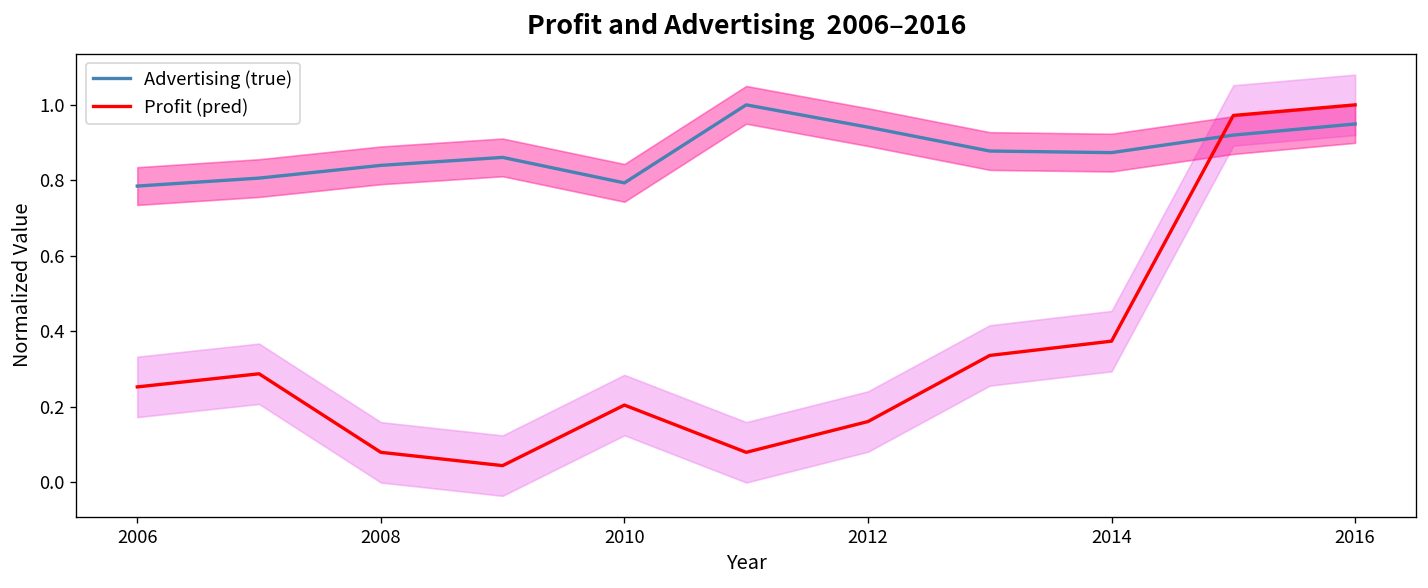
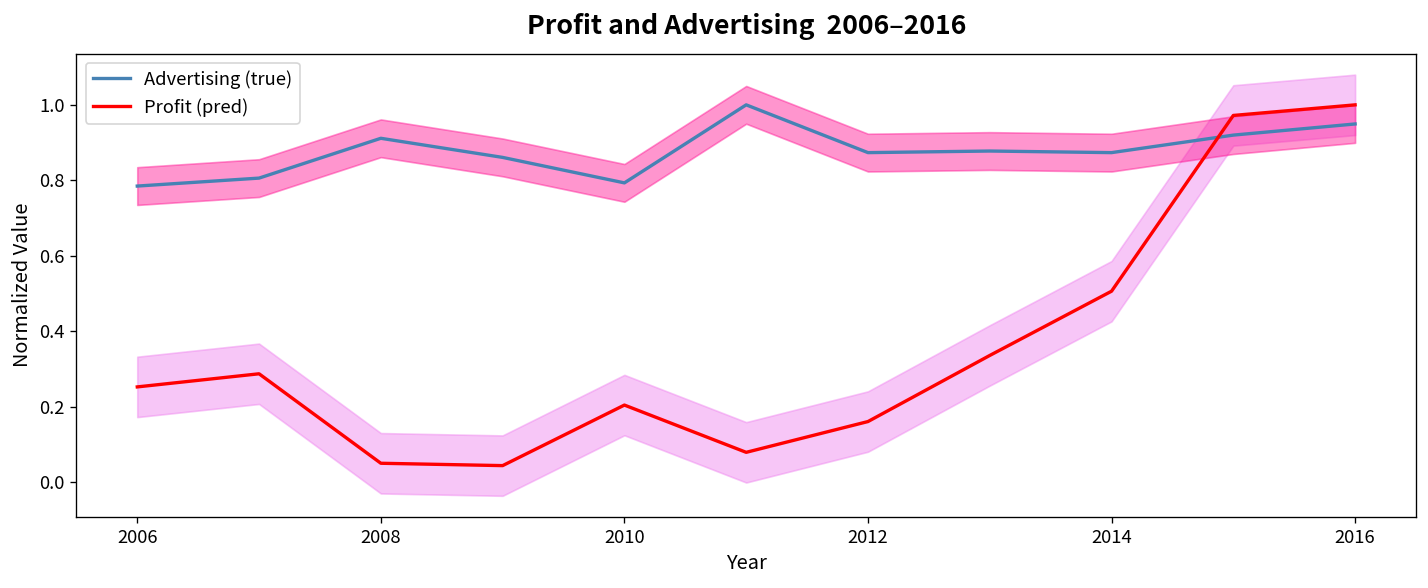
  {
    "Advertising (true)": {
      "2006": 0.78,
-     "2008": 0.84,
+     "2008": 0.91,
      "2010": 0.79,
-     "2012": 0.94,
+     "2012": 0.87,
      "2014": 0.87,
      "2016": 0.95
    },
    "Profit (pred)": {
      "2006": 0.25,
-     "2008": 0.08,
+     "2008": 0.05,
      "2010": 0.20,
      "2012": 0.16,
-     "2014": 0.37
+     "2014": 0.51
    }
  }
